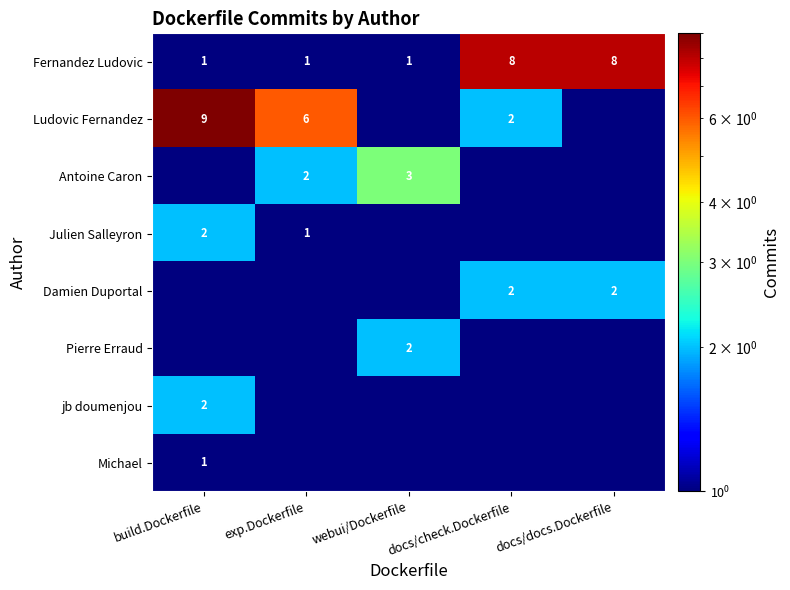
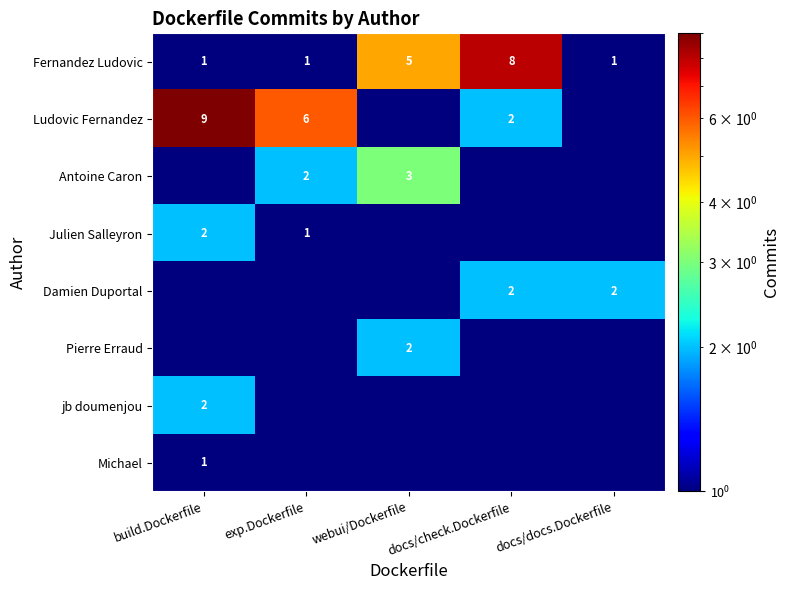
  {
    "Fernandez Ludovic": {
      "build.Dockerfile": 1,
      "exp.Dockerfile": 1,
-     "webui/Dockerfile": 1,
+     "webui/Dockerfile": 5,
      "docs/check.Dockerfile": 8,
-     "docs/docs.Dockerfile": 8
+     "docs/docs.Dockerfile": 1
    },
    "Ludovic Fernandez": {
      "build.Dockerfile": 9,
      "exp.Dockerfile": 6,
      "docs/check.Dockerfile": 2
    },
    "Antoine Caron": {
      "exp.Dockerfile": 2,
      "webui/Dockerfile": 3
    },
    "Julien Salleyron": {
      "build.Dockerfile": 2,
      "exp.Dockerfile": 1
    },
    "Damien Duportal": {
      "docs/check.Dockerfile": 2,
      "docs/docs.Dockerfile": 2
    },
    "Pierre Erraud": {
      "webui/Dockerfile": 2
    },
    "jb doumenjou": {
      "build.Dockerfile": 2
    },
    "Michael": {
      "build.Dockerfile": 1
    }
  }
